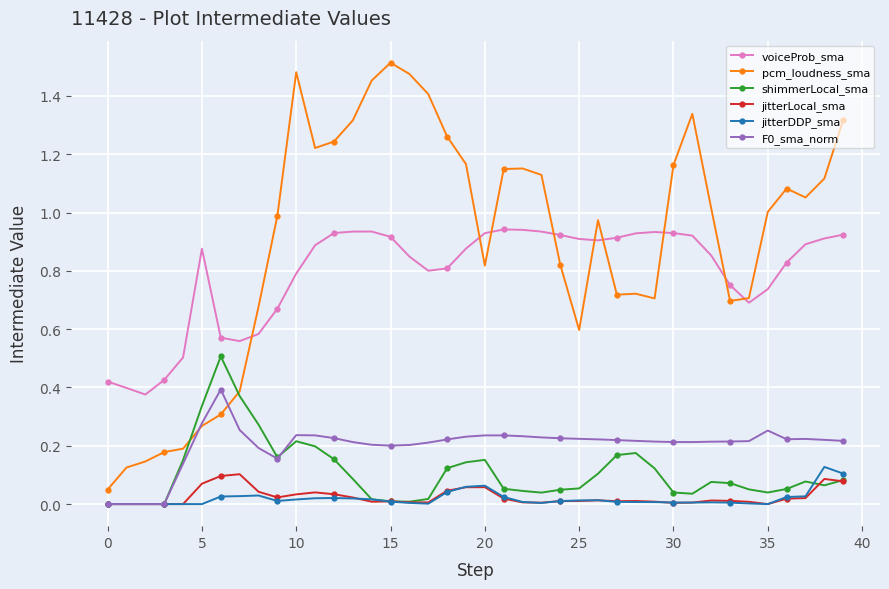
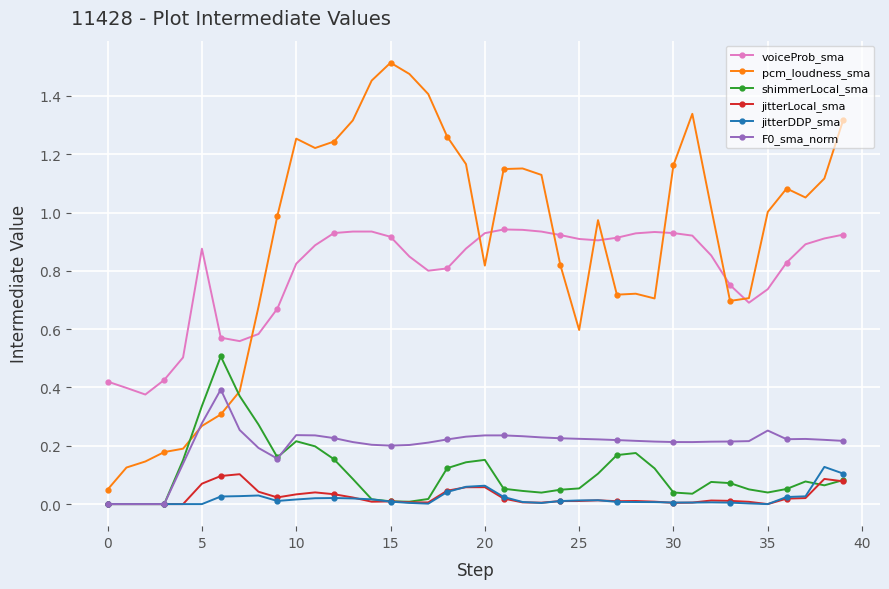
  {
    "voiceProb_sma": {
      "0": 0.42,
      "5": 0.88,
-     "10": 0.79,
+     "10": 0.82,
      "15": 0.92,
      "20": 0.93,
      "25": 0.91,
      "30": 0.93,
      "35": 0.74
    },
    "pcm_loudness_sma": {
      "0": 0.05,
      "5": 0.27,
-     "10": 1.48,
+     "10": 1.25,
      "15": 1.51,
      "20": 0.82,
      "25": 0.60,
      "30": 1.16,
      "35": 1.00
    },
    "shimmerLocal_sma": {
      "5": 0.34,
      "10": 0.22,
      "20": 0.15,
      "25": 0.05,
      "30": 0.04,
      "35": 0.04
    },
    "jitterLocal_sma": {
      "5": 0.07,
      "10": 0.03
    },
    "jitterDDP_sma": {
      "5": 0.00,
      "10": 0.02
    },
    "F0_sma_norm": {
      "5": 0.28,
      "10": 0.24,
      "15": 0.20,
      "20": 0.24,
      "25": 0.22,
      "30": 0.21,
      "35": 0.25
    }
  }
